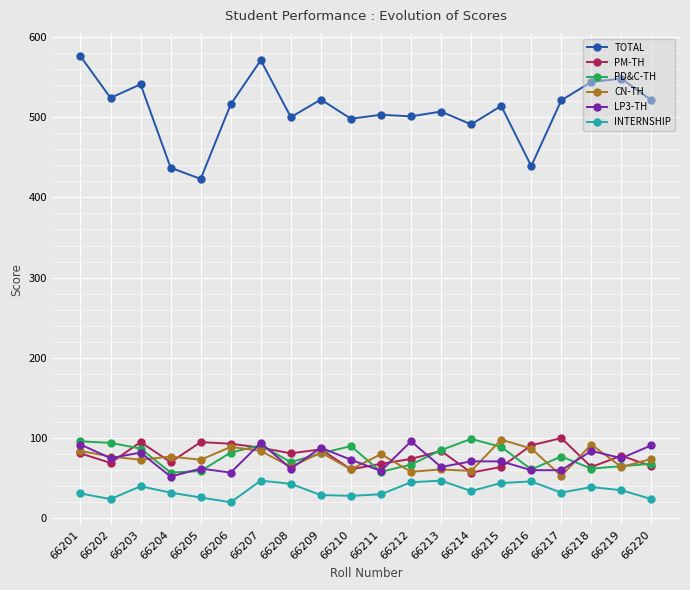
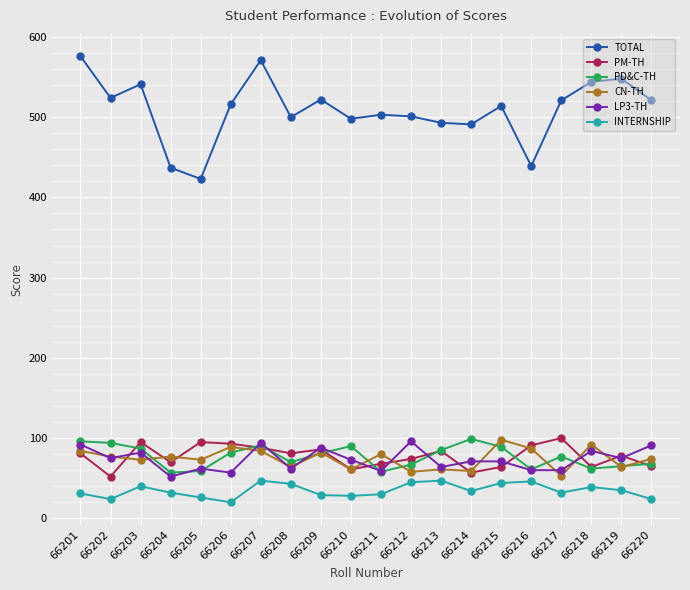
  {
    "TOTAL": {
      "66201": 580,
      "66202": 520,
      "66203": 540,
      "66204": 440,
      "66205": 420,
      "66206": 520,
      "66207": 570,
      "66208": 500,
      "66209": 520,
      "66210": 500,
      "66211": 500,
      "66212": 500,
-     "66213": 510,
+     "66213": 490,
      "66214": 490,
      "66215": 510,
      "66216": 440,
      "66217": 520
    },
    "PM-TH": {
-     "66202": 70,
+     "66202": 50,
      "66203": 100,
      "66204": 70,
      "66205": 100,
      "66206": 90,
      "66208": 80,
      "66211": 70,
      "66212": 70,
      "66215": 60,
      "66216": 90,
      "66217": 100
    },
    "PD&C-TH": {
      "66201": 100,
      "66202": 90,
      "66203": 90,
      "66204": 60,
      "66206": 80,
      "66208": 70,
      "66210": 90,
      "66212": 70,
      "66214": 100,
      "66215": 90,
      "66217": 80
    },
    "CN-TH": {
      "66203": 70,
      "66204": 80,
      "66205": 70,
      "66206": 90,
      "66207": 80,
      "66211": 80,
      "66212": 60,
      "66215": 100,
      "66216": 90,
      "66217": 50,
      "66218": 90,
      "66220": 70
    },
    "LP3-TH": {
      "66201": 90,
      "66203": 80,
      "66204": 50,
      "66206": 60,
      "66210": 70,
      "66212": 100,
      "66214": 70,
      "66215": 70,
      "66217": 60,
      "66218": 80,
      "66220": 90
    },
    "INTERNSHIP": {
      "66201": 30,
      "66202": 20,
      "66203": 40,
      "66204": 30,
      "66205": 30,
      "66206": 20,
      "66207": 50,
      "66208": 40,
      "66209": 30,
      "66210": 30,
      "66211": 30,
      "66212": 50,
      "66213": 50,
      "66214": 30,
      "66215": 40,
      "66216": 50,
      "66217": 30,
      "66218": 40,
      "66219": 40,
      "66220": 20
    }
  }
